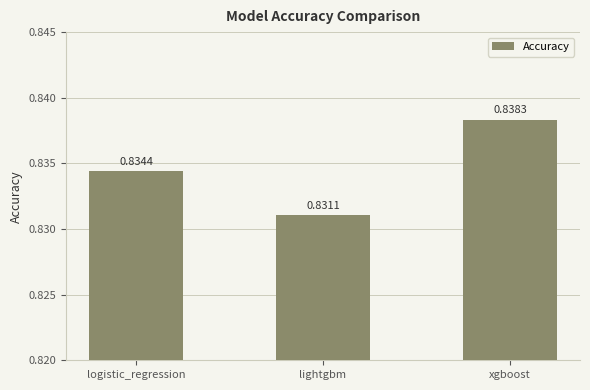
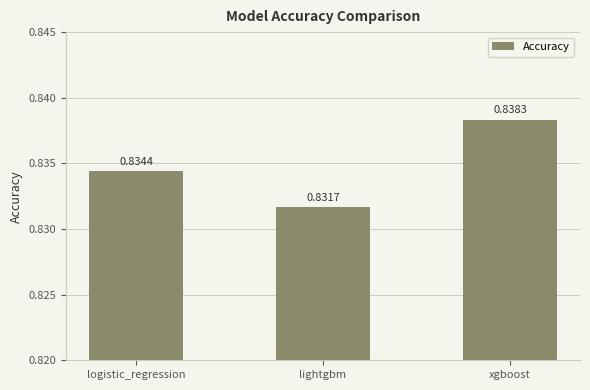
  {
    "logistic_regression": 0.8344,
-   "lightgbm": 0.8311,
+   "lightgbm": 0.8317,
    "xgboost": 0.8383
  }
